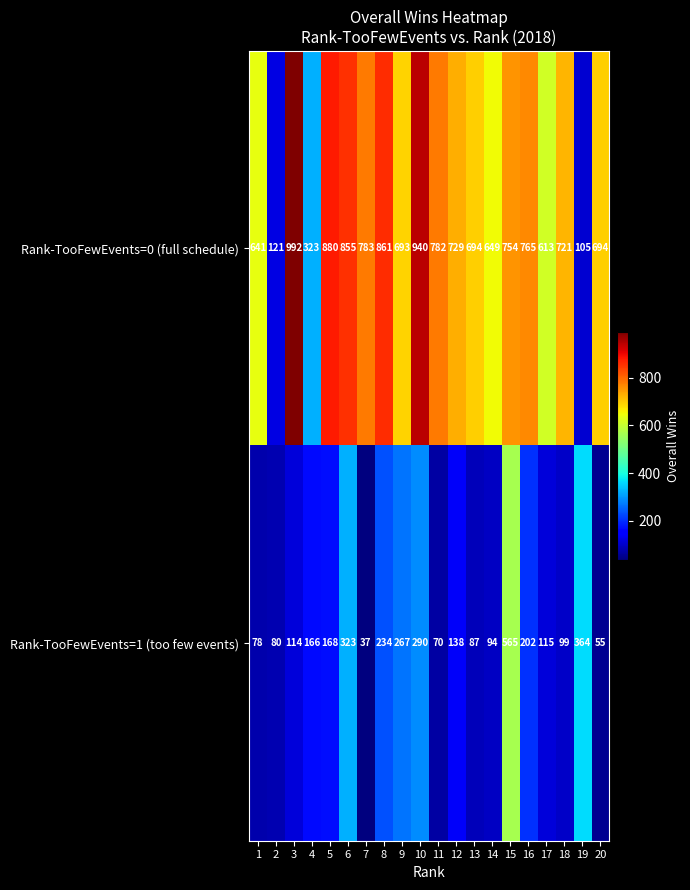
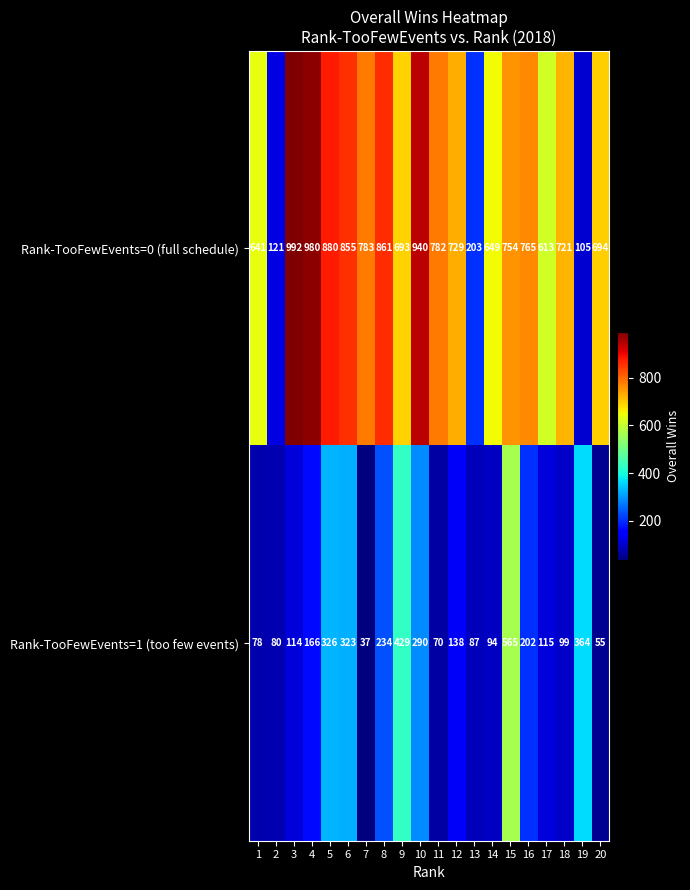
  {
    "Rank-TooFewEvents=0 (full schedule)": {
      "1": 641,
      "2": 121,
      "3": 992,
-     "4": 323,
+     "4": 980,
      "5": 880,
      "6": 855,
      "7": 783,
      "8": 861,
      "9": 693,
      "10": 940,
      "11": 782,
      "12": 729,
-     "13": 694,
+     "13": 203,
      "14": 649,
      "15": 754,
      "16": 765,
      "17": 613,
      "18": 721,
      "19": 105,
      "20": 694
    },
    "Rank-TooFewEvents=1 (too few events)": {
      "1": 78,
      "2": 80,
      "3": 114,
      "4": 166,
-     "5": 168,
+     "5": 326,
      "6": 323,
      "7": 37,
      "8": 234,
-     "9": 267,
+     "9": 429,
      "10": 290,
      "11": 70,
      "12": 138,
      "13": 87,
      "14": 94,
      "15": 565,
      "16": 202,
      "17": 115,
      "18": 99,
      "19": 364,
      "20": 55
    }
  }
